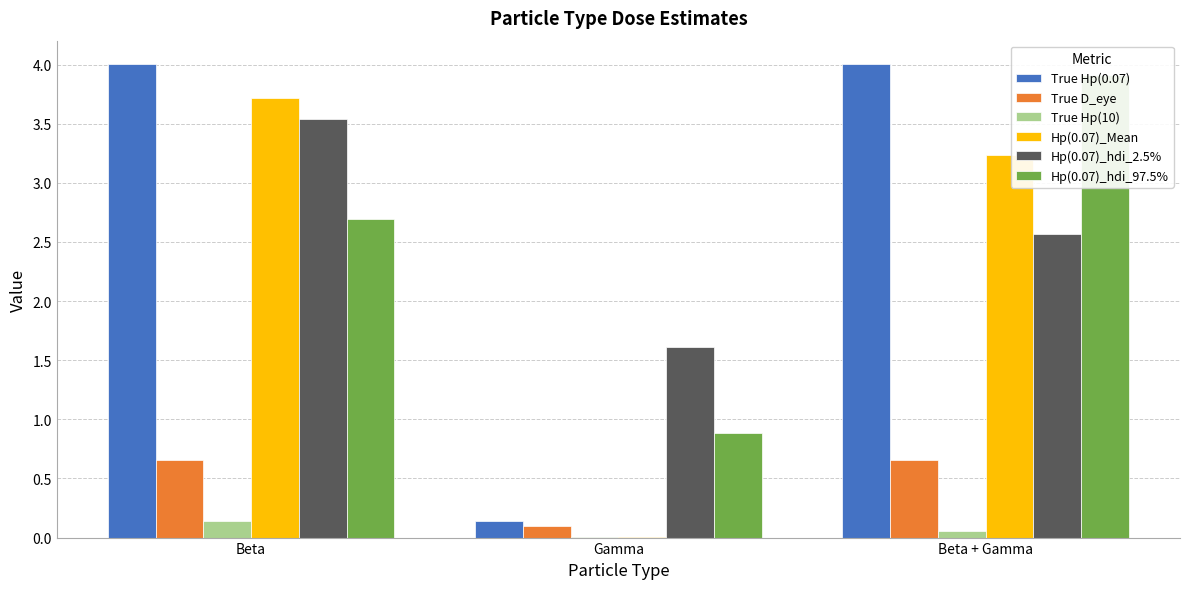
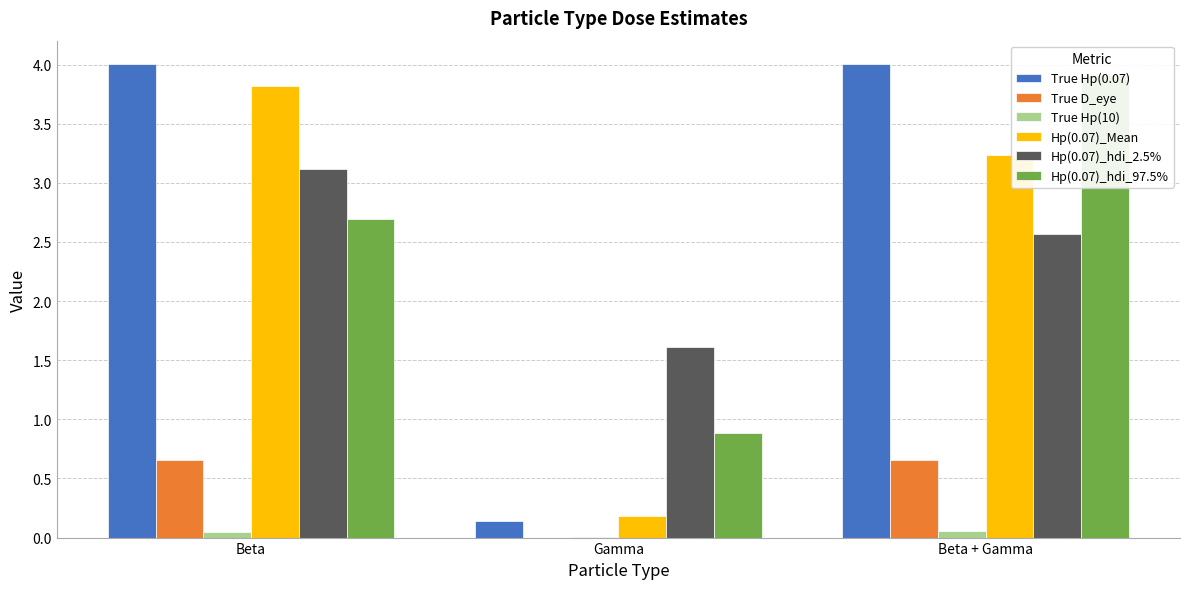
  {
    "True Hp(0.07)": {
      "Beta": 4.00,
      "Gamma": 0.14,
      "Beta + Gamma": 4.00
    },
    "True D_eye": {
      "Beta": 0.66,
-     "Gamma": 0.10,
+     "Gamma": 0.00,
      "Beta + Gamma": 0.66
    },
    "True Hp(10)": {
-     "Beta": 0.14,
+     "Beta": 0.05,
      "Beta + Gamma": 0.05
    },
    "Hp(0.07)_Mean": {
-     "Beta": 3.72,
-     "Gamma": 0.00,
+     "Beta": 3.82,
+     "Gamma": 0.18,
      "Beta + Gamma": 3.23
    },
    "Hp(0.07)_hdi_2.5%": {
-     "Beta": 3.54,
+     "Beta": 3.12,
      "Gamma": 1.62,
      "Beta + Gamma": 2.57
    },
    "Hp(0.07)_hdi_97.5%": {
      "Beta": 2.70,
      "Gamma": 0.89
    }
  }
